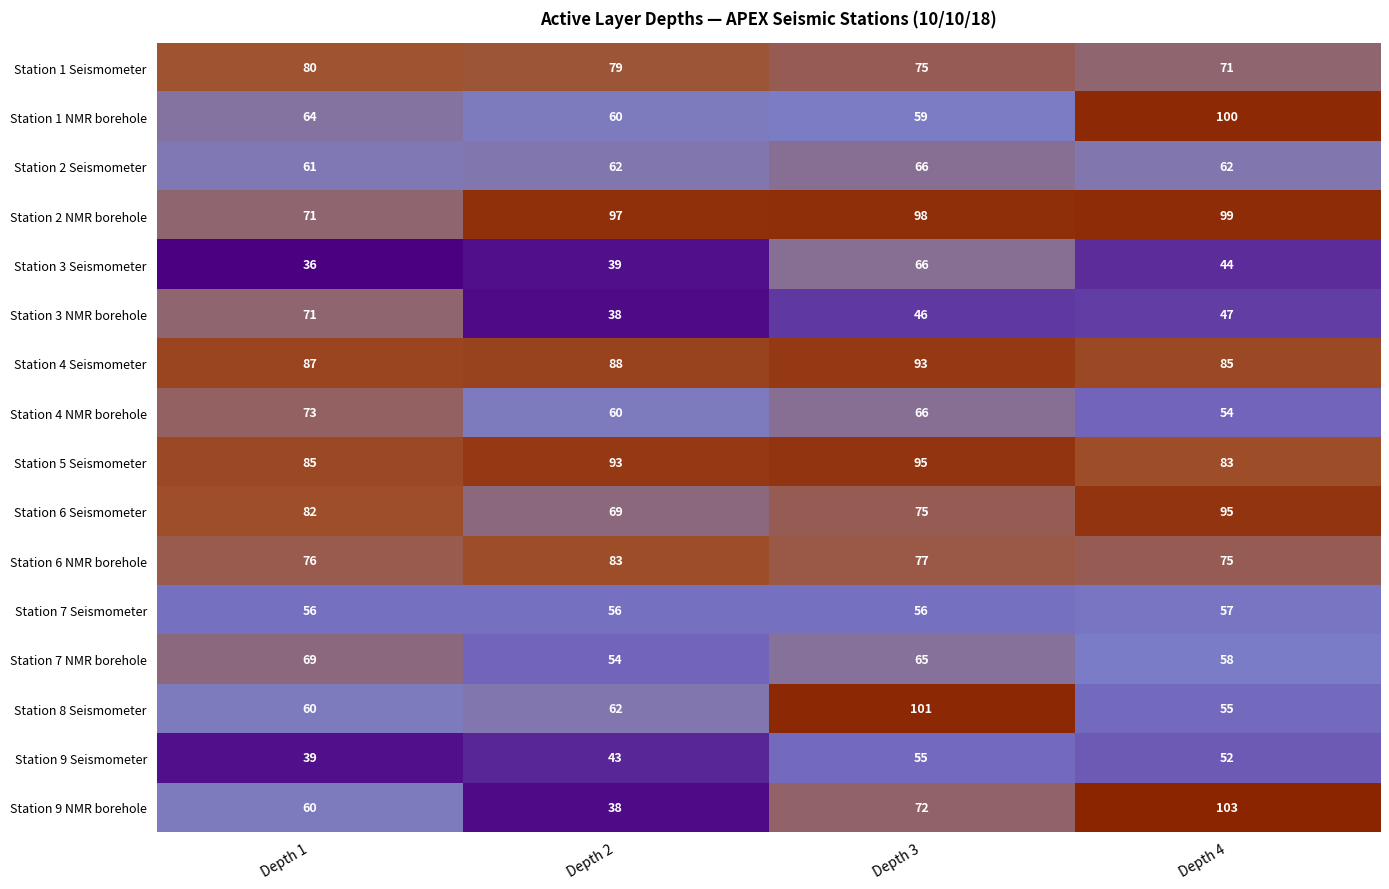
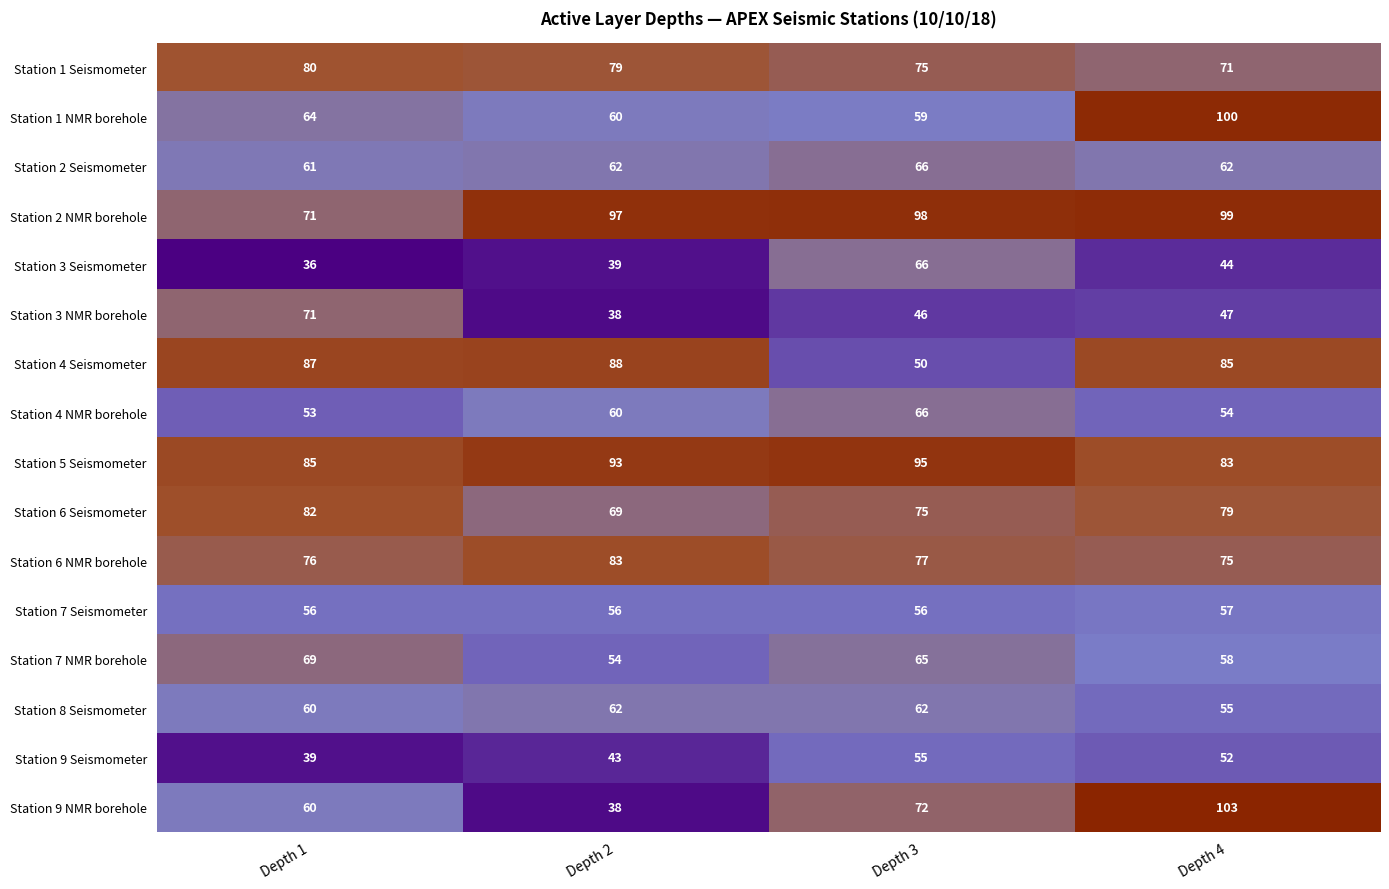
  {
    "Station 1 Seismometer": {
      "Depth 1": 80,
      "Depth 2": 79,
      "Depth 3": 75,
      "Depth 4": 71
    },
    "Station 1 NMR borehole": {
      "Depth 1": 64,
      "Depth 2": 60,
      "Depth 3": 59,
      "Depth 4": 100
    },
    "Station 2 Seismometer": {
      "Depth 1": 61,
      "Depth 2": 62,
      "Depth 3": 66,
      "Depth 4": 62
    },
    "Station 2 NMR borehole": {
      "Depth 1": 71,
      "Depth 2": 97,
      "Depth 3": 98,
      "Depth 4": 99
    },
    "Station 3 Seismometer": {
      "Depth 1": 36,
      "Depth 2": 39,
      "Depth 3": 66,
      "Depth 4": 44
    },
    "Station 3 NMR borehole": {
      "Depth 1": 71,
      "Depth 2": 38,
      "Depth 3": 46,
      "Depth 4": 47
    },
    "Station 4 Seismometer": {
      "Depth 1": 87,
      "Depth 2": 88,
-     "Depth 3": 93,
+     "Depth 3": 50,
      "Depth 4": 85
    },
    "Station 4 NMR borehole": {
-     "Depth 1": 73,
+     "Depth 1": 53,
      "Depth 2": 60,
      "Depth 3": 66,
      "Depth 4": 54
    },
    "Station 5 Seismometer": {
      "Depth 1": 85,
      "Depth 2": 93,
      "Depth 3": 95,
      "Depth 4": 83
    },
    "Station 6 Seismometer": {
      "Depth 1": 82,
      "Depth 2": 69,
      "Depth 3": 75,
-     "Depth 4": 95
+     "Depth 4": 79
    },
    "Station 6 NMR borehole": {
      "Depth 1": 76,
      "Depth 2": 83,
      "Depth 3": 77,
      "Depth 4": 75
    },
    "Station 7 Seismometer": {
      "Depth 1": 56,
      "Depth 2": 56,
      "Depth 3": 56,
      "Depth 4": 57
    },
    "Station 7 NMR borehole": {
      "Depth 1": 69,
      "Depth 2": 54,
      "Depth 3": 65,
      "Depth 4": 58
    },
    "Station 8 Seismometer": {
      "Depth 1": 60,
      "Depth 2": 62,
-     "Depth 3": 101,
+     "Depth 3": 62,
      "Depth 4": 55
    },
    "Station 9 Seismometer": {
      "Depth 1": 39,
      "Depth 2": 43,
      "Depth 3": 55,
      "Depth 4": 52
    },
    "Station 9 NMR borehole": {
      "Depth 1": 60,
      "Depth 2": 38,
      "Depth 3": 72,
      "Depth 4": 103
    }
  }
